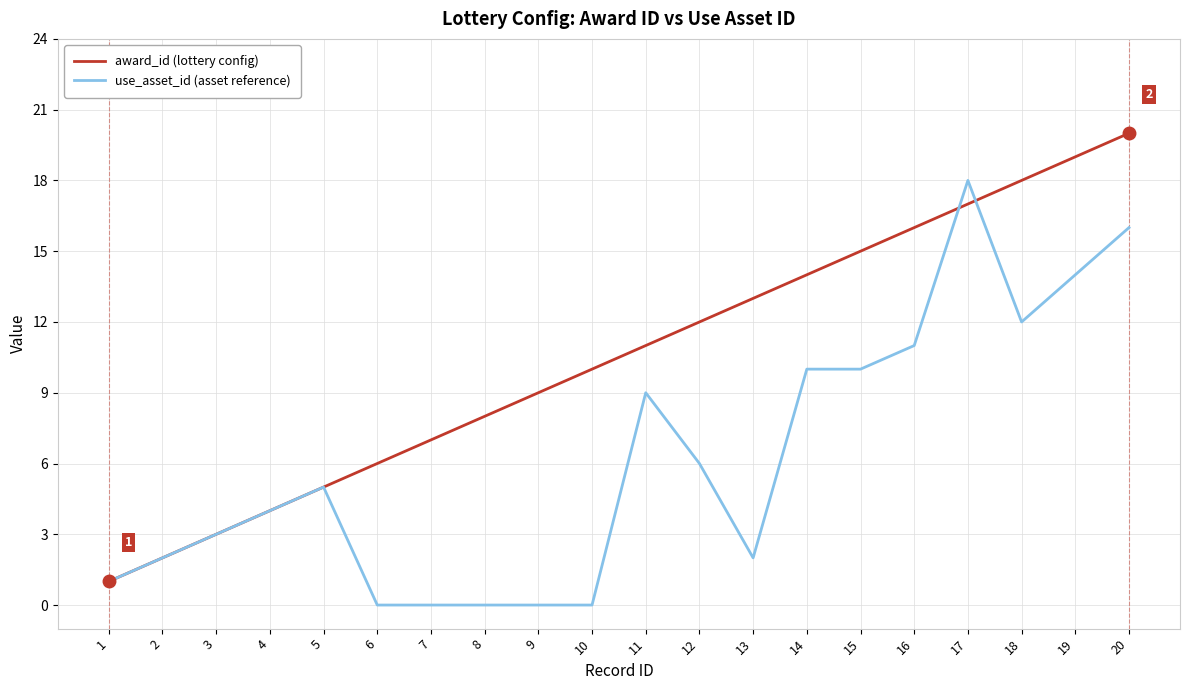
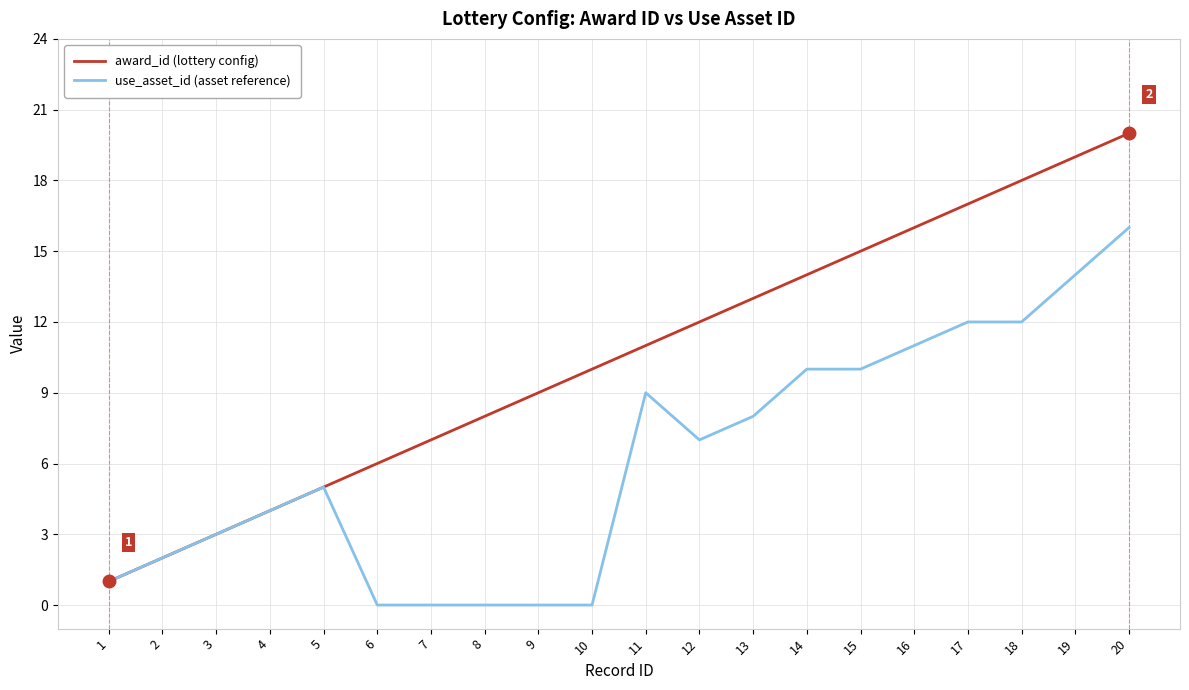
  {
    "use_asset_id (asset reference)": {
      "6": 0,
      "7": 0,
      "8": 0,
      "9": 0,
      "10": 0,
      "11": 9,
-     "12": 6,
-     "13": 2,
+     "12": 7,
+     "13": 8,
      "14": 10,
      "15": 10,
      "16": 11,
-     "17": 18,
+     "17": 12,
      "18": 12,
      "19": 14,
      "20": 16
    }
  }
